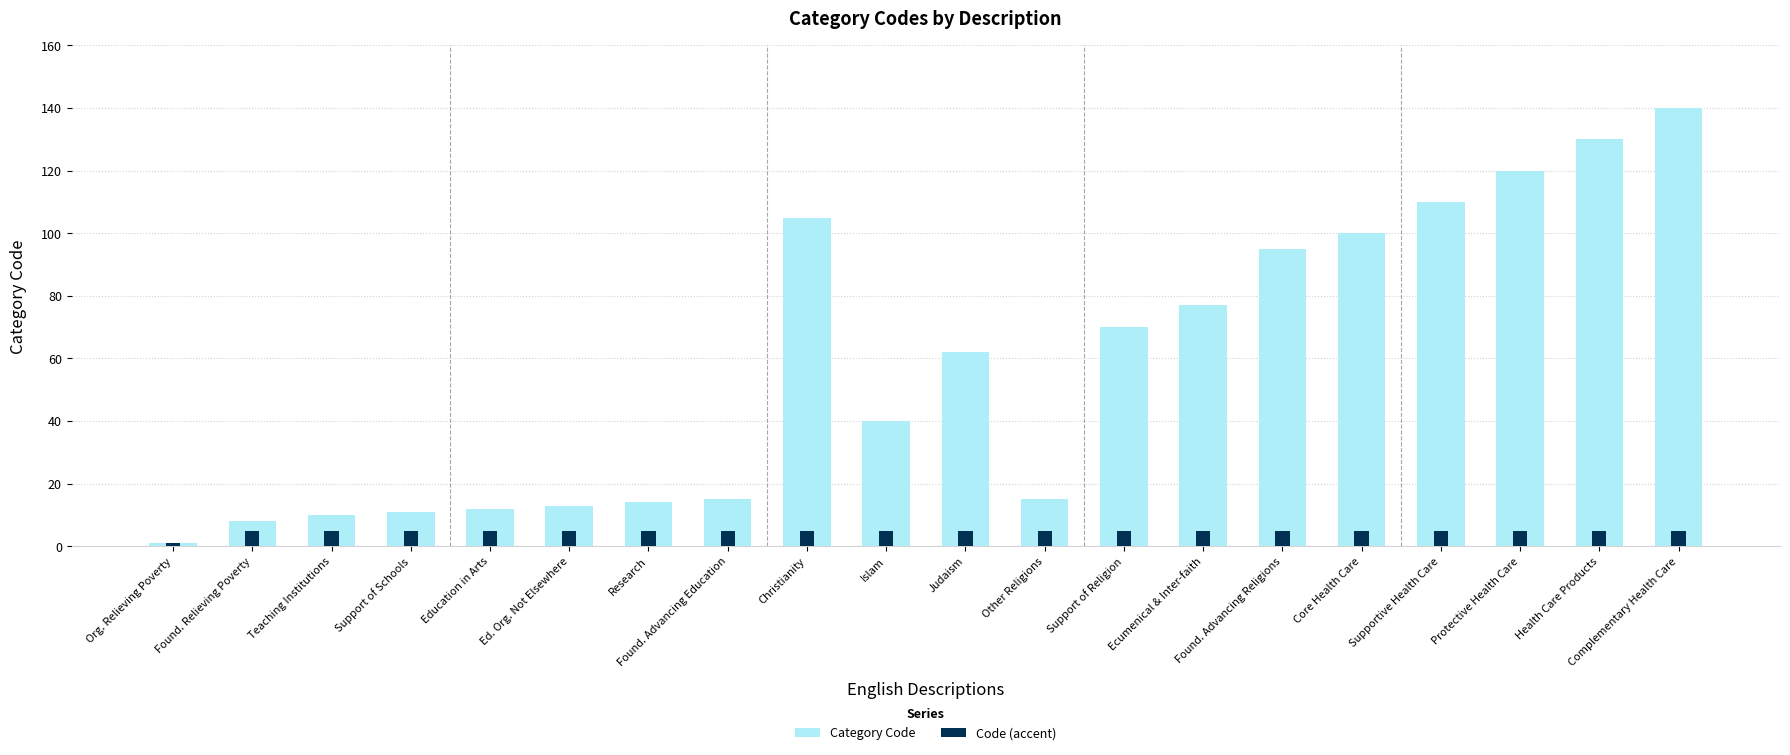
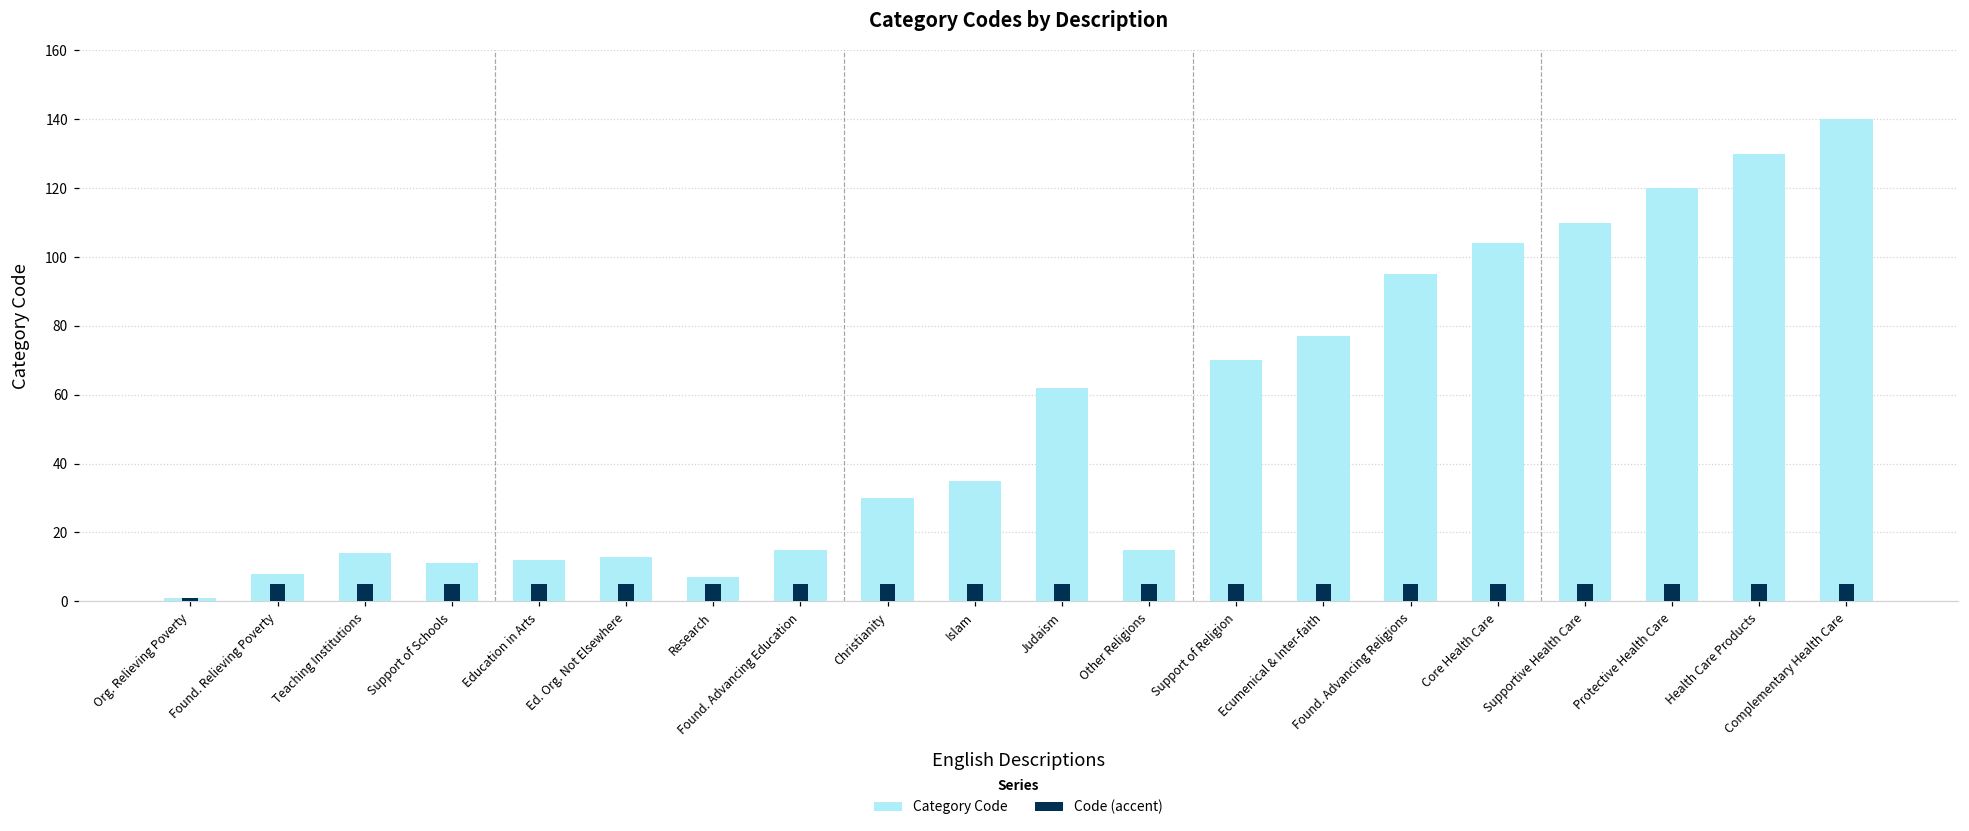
  {
    "Category Code": {
      "Org. Relieving Poverty": 1,
      "Found. Relieving Poverty": 8,
-     "Teaching Institutions": 10,
+     "Teaching Institutions": 14,
      "Support of Schools": 11,
      "Education in Arts": 12,
      "Ed. Org. Not Elsewhere": 13,
-     "Research": 14,
+     "Research": 7,
      "Found. Advancing Education": 15,
-     "Christianity": 105,
-     "Islam": 40,
+     "Christianity": 30,
+     "Islam": 35,
      "Judaism": 62,
      "Other Religions": 15,
      "Support of Religion": 70,
      "Ecumenical & Inter-faith": 77,
      "Found. Advancing Religions": 95,
-     "Core Health Care": 100,
+     "Core Health Care": 104,
      "Supportive Health Care": 110,
      "Protective Health Care": 120,
      "Health Care Products": 130,
      "Complementary Health Care": 140
    },
    "Code (accent)": {
      "Org. Relieving Poverty": 1
    }
  }
